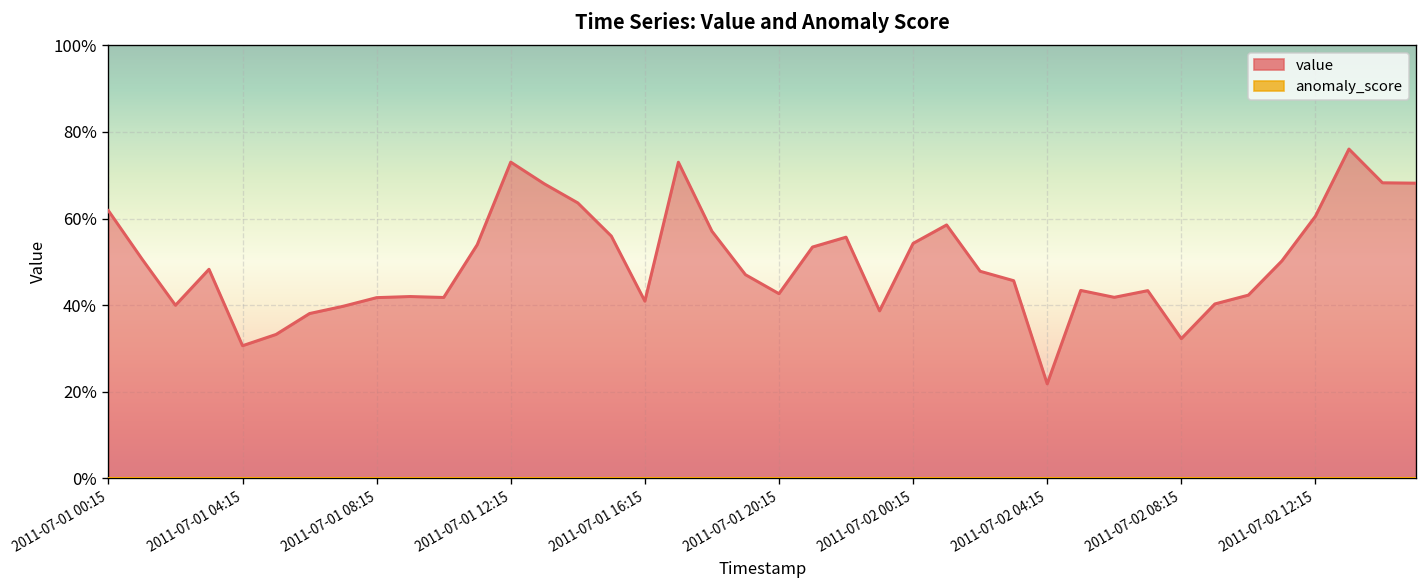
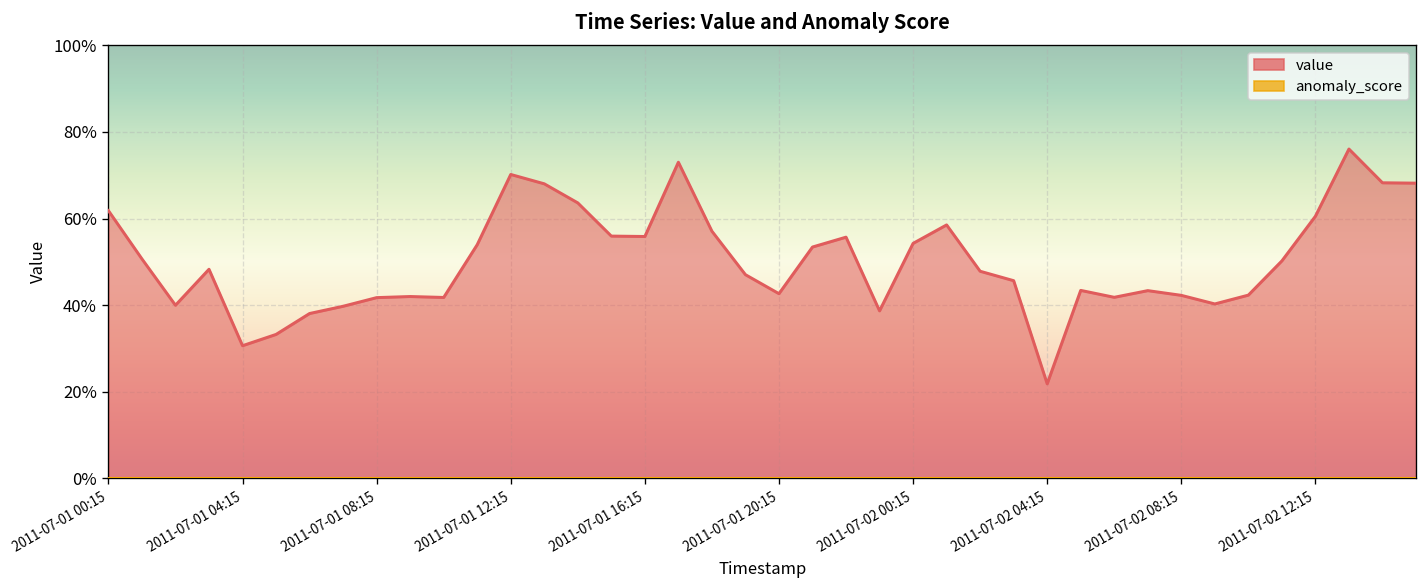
  {
    "value": {
      "2011-07-01 00:15": "62%",
      "2011-07-01 04:15": "31%",
      "2011-07-01 08:15": "42%",
-     "2011-07-01 12:15": "73%",
-     "2011-07-01 16:15": "41%",
+     "2011-07-01 12:15": "70%",
+     "2011-07-01 16:15": "56%",
      "2011-07-01 20:15": "43%",
      "2011-07-02 00:15": "54%",
      "2011-07-02 04:15": "22%",
-     "2011-07-02 08:15": "32%",
+     "2011-07-02 08:15": "42%",
      "2011-07-02 12:15": "61%"
    },
    "anomaly_score": {
      "2011-07-01 00:15": "0%",
      "2011-07-01 04:15": "0%",
      "2011-07-01 08:15": "0%",
      "2011-07-01 12:15": "0%",
      "2011-07-01 16:15": "0%",
      "2011-07-01 20:15": "0%",
      "2011-07-02 00:15": "0%",
      "2011-07-02 04:15": "0%",
      "2011-07-02 08:15": "0%",
      "2011-07-02 12:15": "0%"
    }
  }
